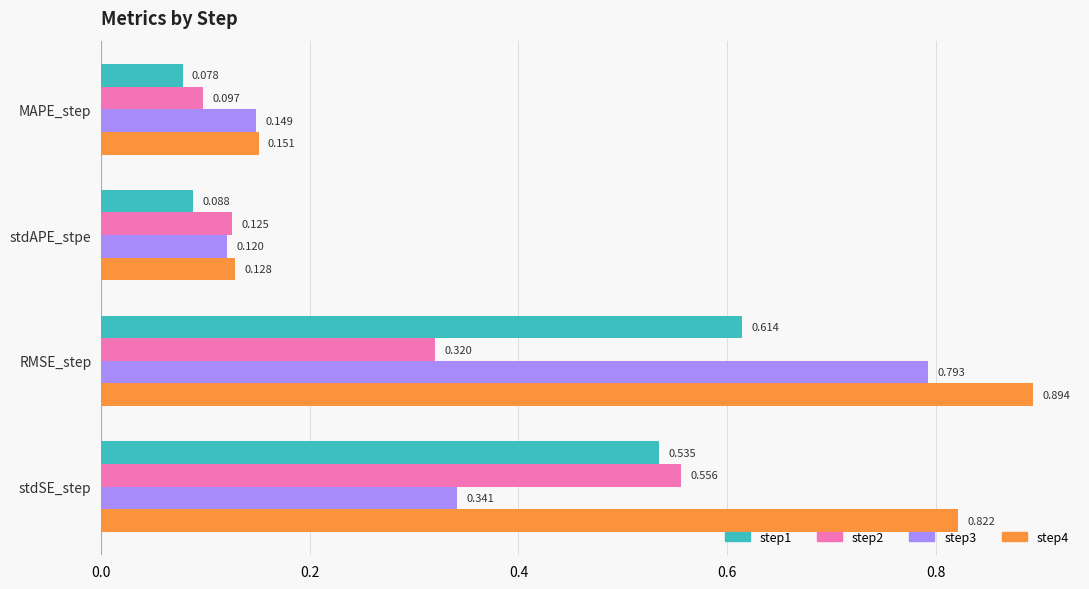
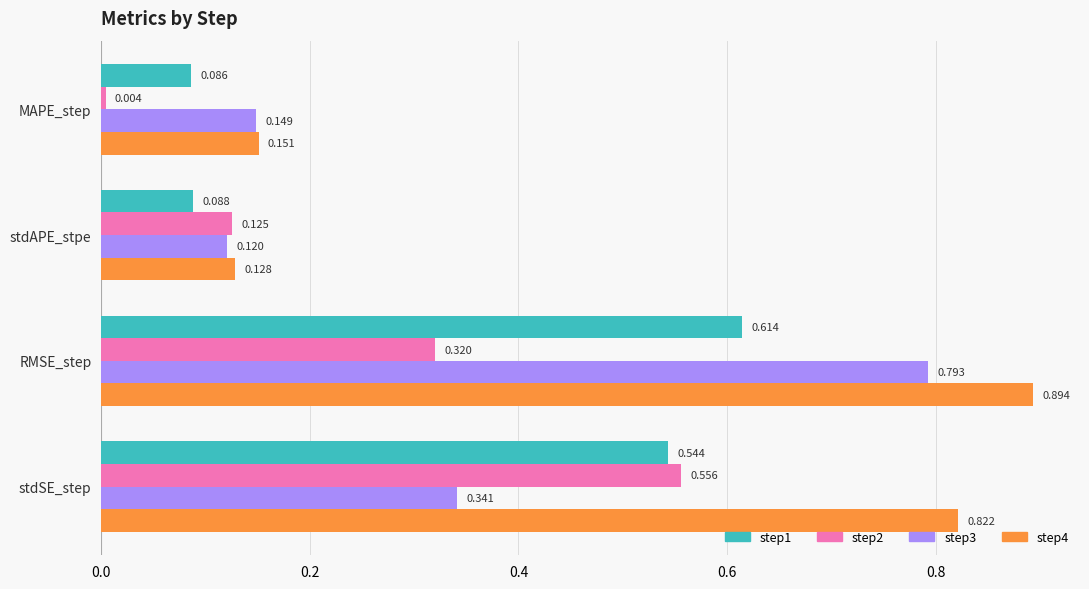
  {
    "step1": {
-     "MAPE_step": 0.078,
+     "MAPE_step": 0.086,
      "stdAPE_stpe": 0.088,
      "RMSE_step": 0.614,
-     "stdSE_step": 0.535
+     "stdSE_step": 0.544
    },
    "step2": {
-     "MAPE_step": 0.097,
+     "MAPE_step": 0.004,
      "stdAPE_stpe": 0.125,
      "RMSE_step": 0.320,
      "stdSE_step": 0.556
    },
    "step3": {
      "MAPE_step": 0.149,
      "stdAPE_stpe": 0.120,
      "RMSE_step": 0.793,
      "stdSE_step": 0.341
    },
    "step4": {
      "MAPE_step": 0.151,
      "stdAPE_stpe": 0.128,
      "RMSE_step": 0.894,
      "stdSE_step": 0.822
    }
  }
